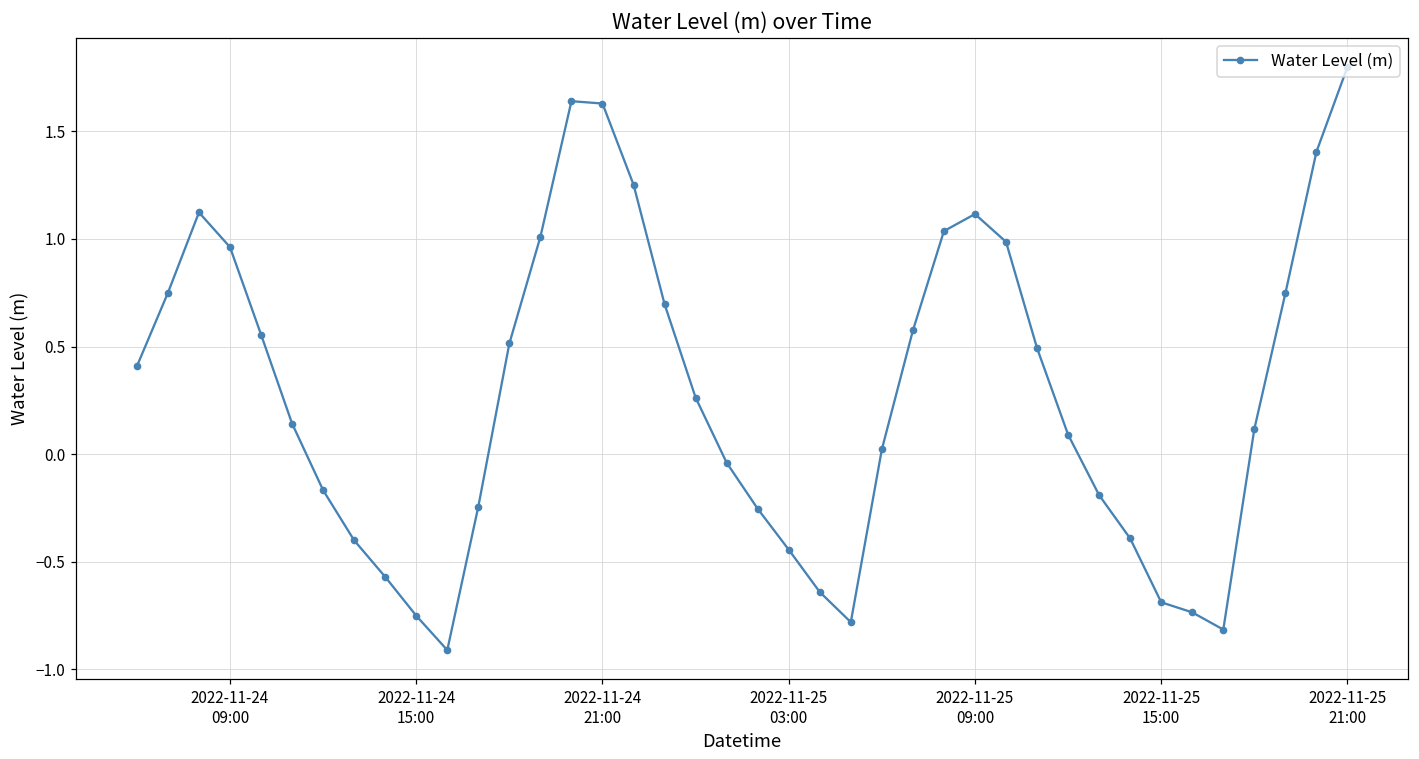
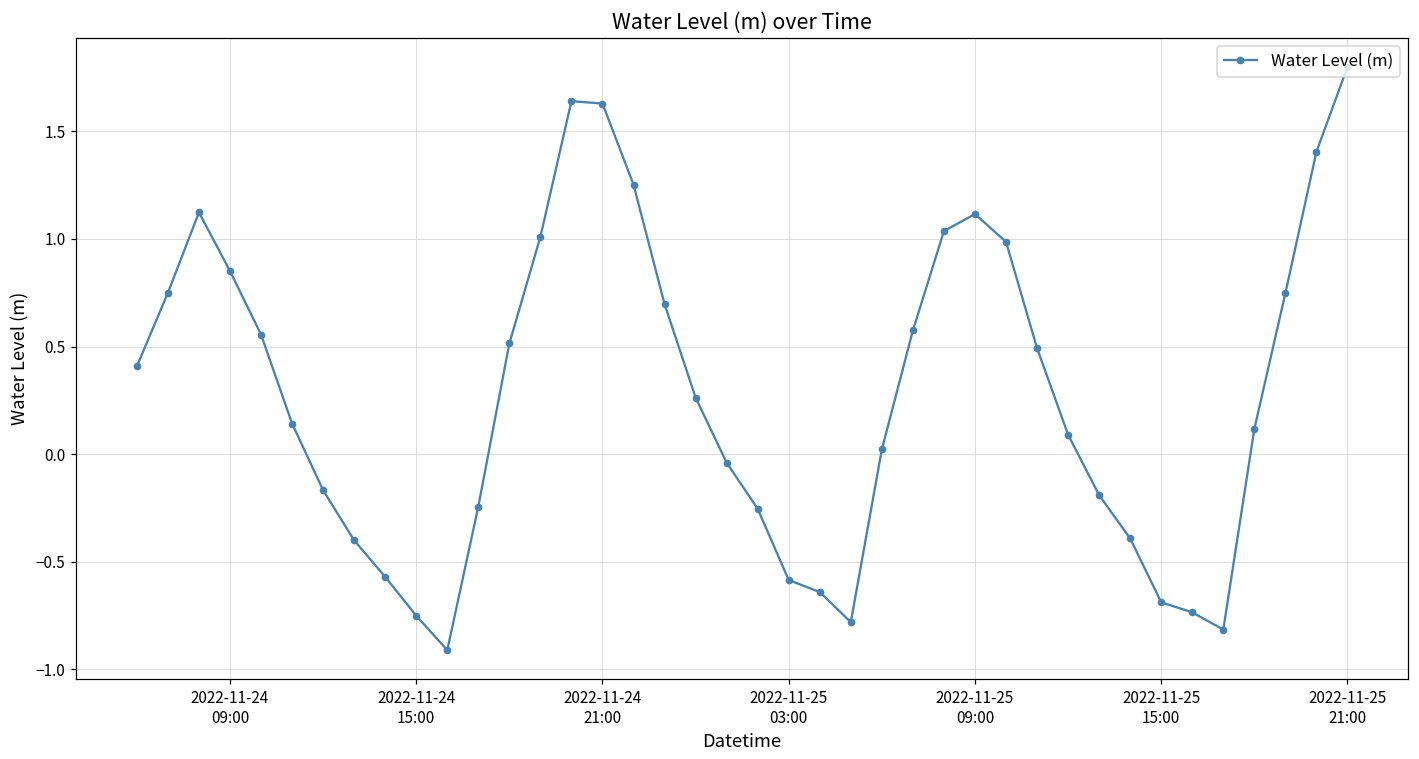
  {
-   "2022-11-24 09:00": 0.96,
+   "2022-11-24 09:00": 0.85,
    "2022-11-24 15:00": -0.75,
    "2022-11-24 21:00": 1.63,
-   "2022-11-25 03:00": -0.44,
+   "2022-11-25 03:00": -0.59,
    "2022-11-25 09:00": 1.12,
    "2022-11-25 15:00": -0.69
  }
